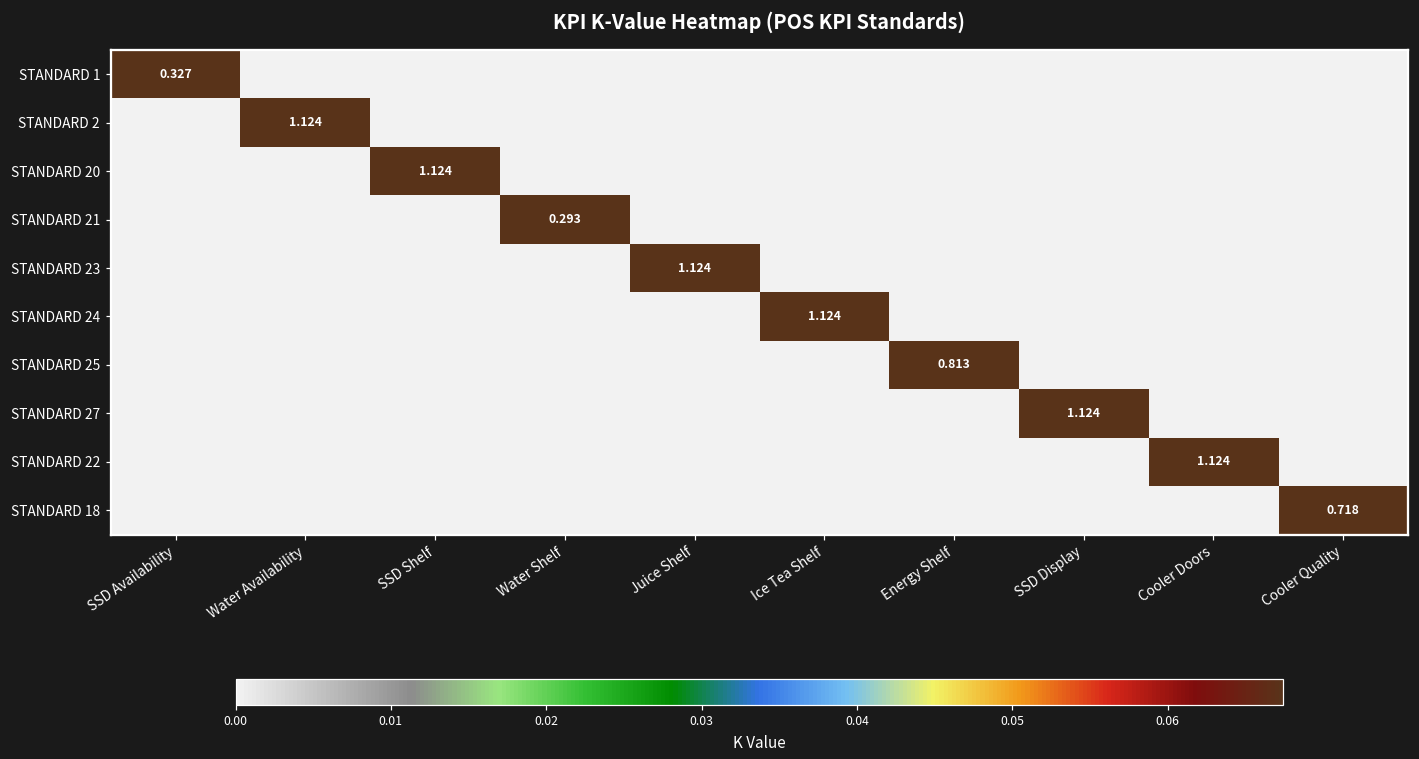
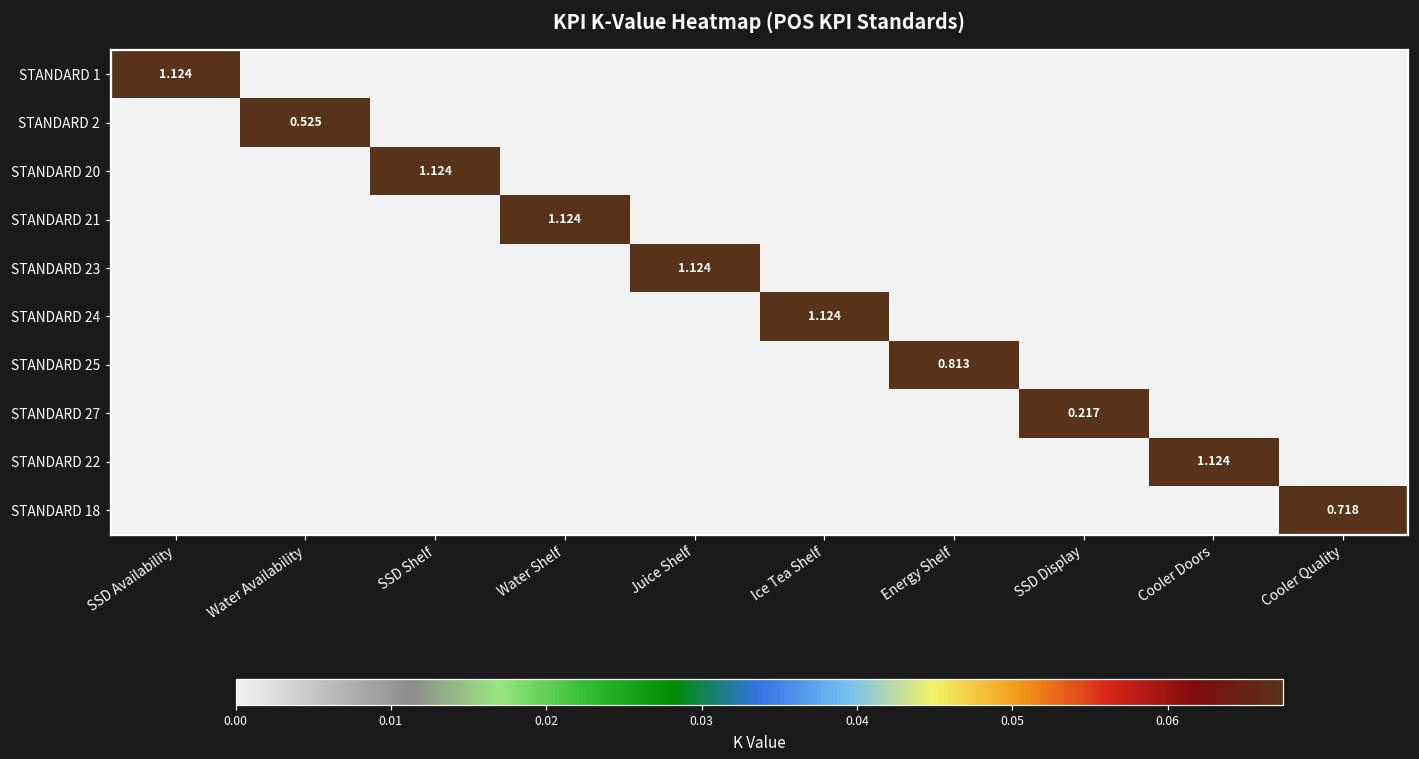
  {
    "STANDARD 1": {
-     "SSD Availability": 0.327
+     "SSD Availability": 1.124
    },
    "STANDARD 2": {
-     "Water Availability": 1.124
+     "Water Availability": 0.525
    },
    "STANDARD 20": {
      "SSD Shelf": 1.124
    },
    "STANDARD 21": {
-     "Water Shelf": 0.293
+     "Water Shelf": 1.124
    },
    "STANDARD 23": {
      "Juice Shelf": 1.124
    },
    "STANDARD 24": {
      "Ice Tea Shelf": 1.124
    },
    "STANDARD 25": {
      "Energy Shelf": 0.813
    },
    "STANDARD 27": {
-     "SSD Display": 1.124
+     "SSD Display": 0.217
    },
    "STANDARD 22": {
      "Cooler Doors": 1.124
    },
    "STANDARD 18": {
      "Cooler Quality": 0.718
    }
  }
